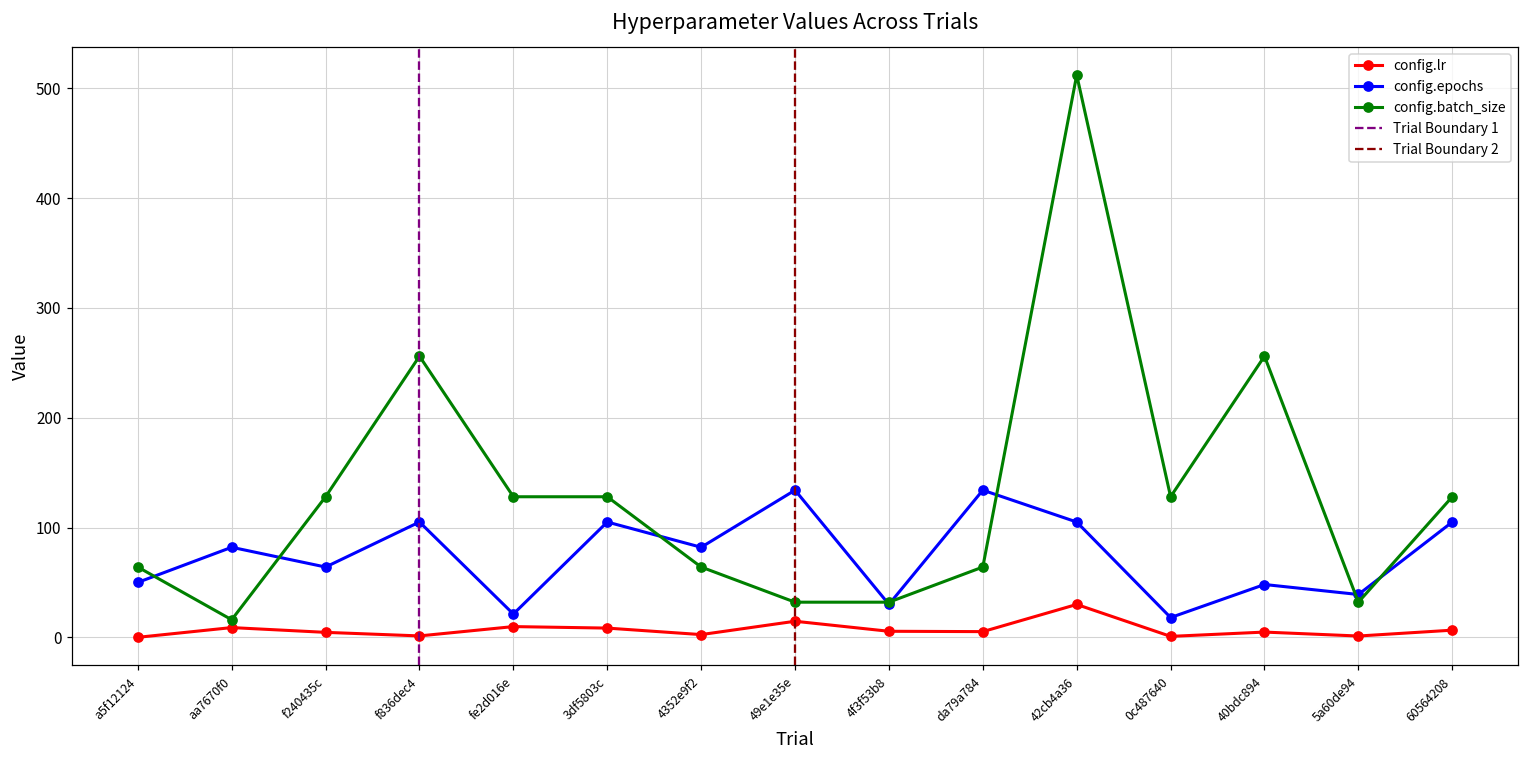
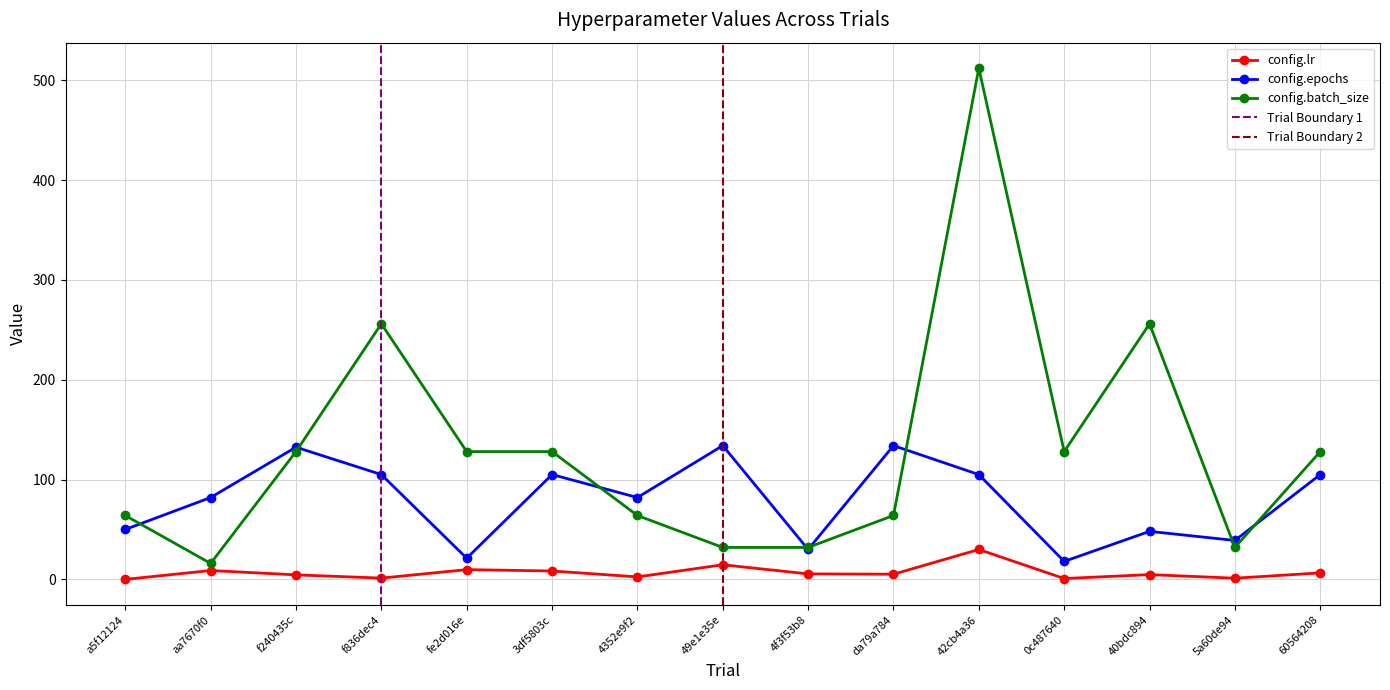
  {
    "config.lr": {
      "a5f12124": 0,
      "aa7670f0": 10,
      "f240435c": 0,
      "f836dec4": 0,
      "fe2d016e": 10,
      "3df5803c": 10,
      "4352e9f2": 0,
      "49e1e35e": 10,
      "4f3f53b8": 10,
      "da79a784": 10,
      "42cb4a36": 30,
      "0c487640": 0,
      "40bdc894": 0,
      "5a60de94": 0,
      "60564208": 10
    },
    "config.epochs": {
      "a5f12124": 50,
      "aa7670f0": 80,
-     "f240435c": 60,
+     "f240435c": 130,
      "f836dec4": 110,
      "fe2d016e": 20,
      "3df5803c": 110,
      "4352e9f2": 80,
      "49e1e35e": 130,
      "da79a784": 130,
      "42cb4a36": 110,
      "0c487640": 20,
      "40bdc894": 50,
      "5a60de94": 40,
      "60564208": 110
    },
    "config.batch_size": {
      "a5f12124": 60,
      "aa7670f0": 20,
      "f240435c": 130,
      "f836dec4": 260,
      "fe2d016e": 130,
      "3df5803c": 130,
      "4352e9f2": 60,
      "49e1e35e": 30,
      "da79a784": 60,
      "42cb4a36": 510,
      "0c487640": 130,
      "40bdc894": 260,
      "5a60de94": 30,
      "60564208": 130
    }
  }
